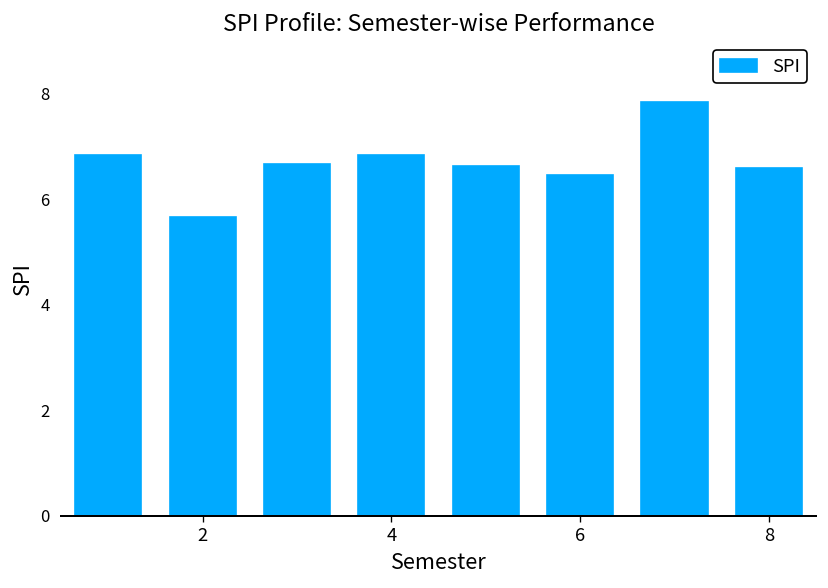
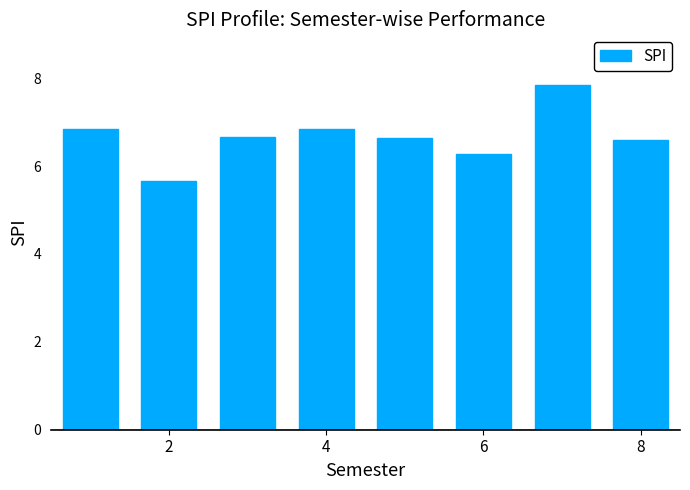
  {
    "2": 5.7,
    "4": 6.9,
-   "6": 6.5,
+   "6": 6.3,
    "8": 6.6
  }
